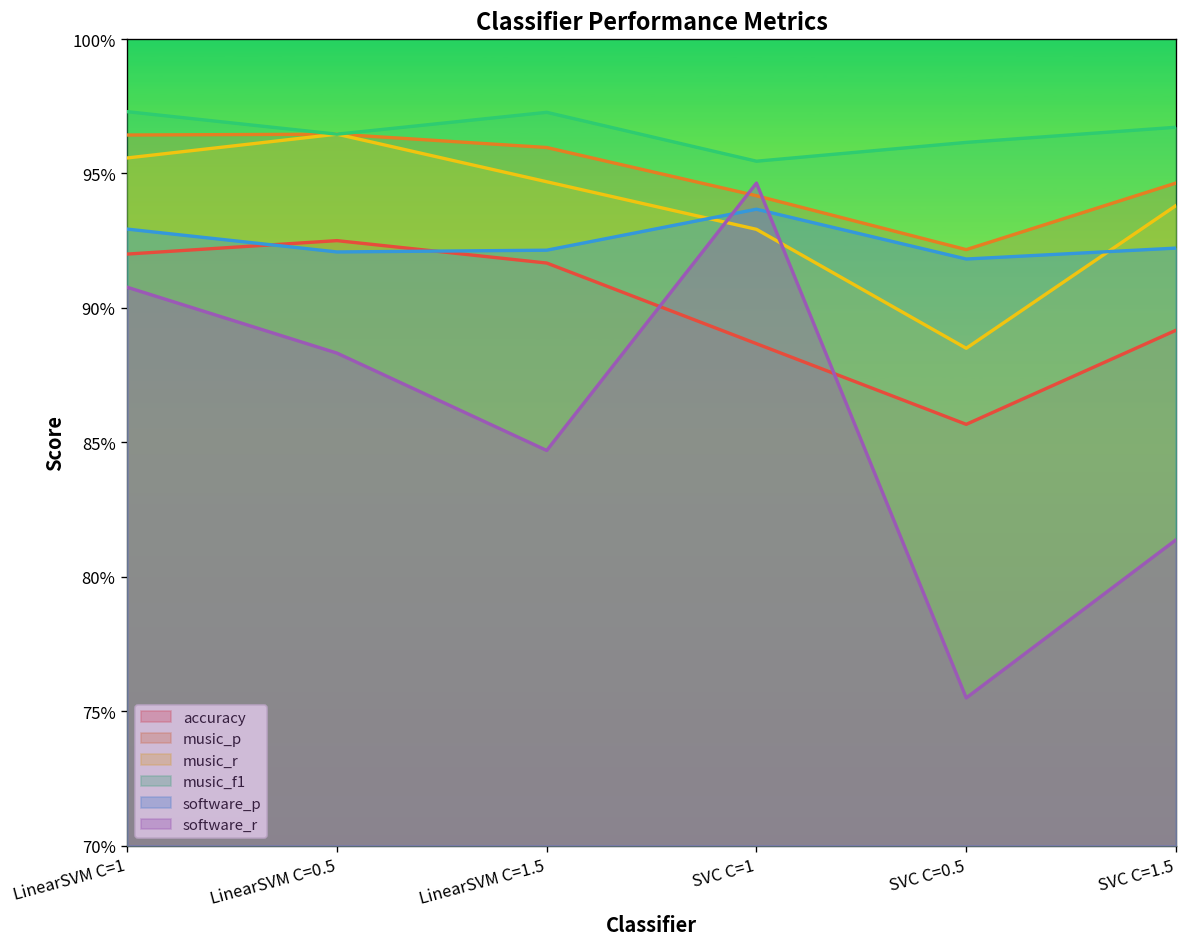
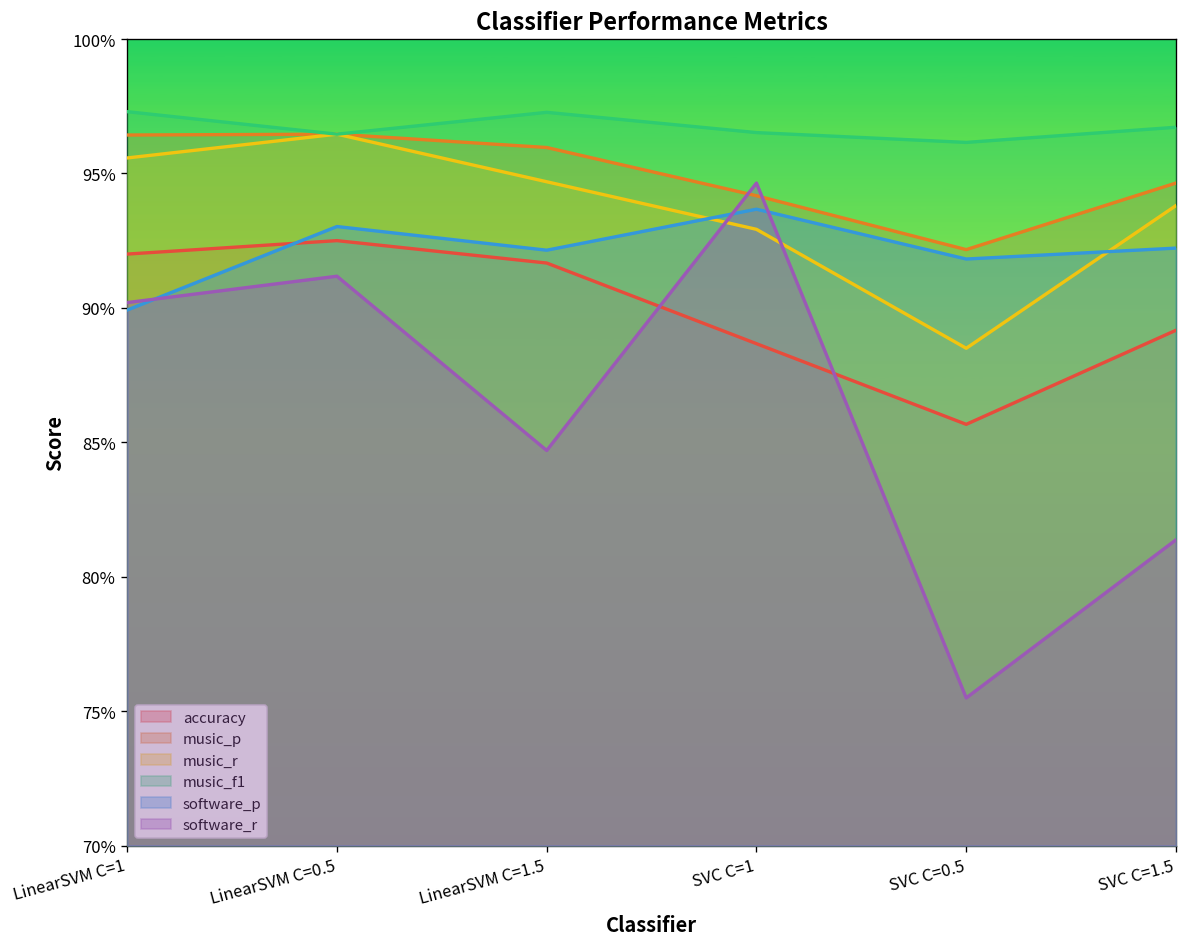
  {
    "music_f1": {
      "LinearSVM C=1": "97.3%",
      "LinearSVM C=1.5": "97.3%",
-     "SVC C=1": "95.5%",
+     "SVC C=1": "96.5%",
      "SVC C=0.5": "96.2%",
      "SVC C=1.5": "96.7%"
    },
    "software_p": {
-     "LinearSVM C=1": "92.9%",
-     "LinearSVM C=0.5": "92.1%",
+     "LinearSVM C=1": "89.9%",
+     "LinearSVM C=0.5": "93.0%",
      "LinearSVM C=1.5": "92.1%",
      "SVC C=1": "93.7%",
      "SVC C=0.5": "91.8%",
      "SVC C=1.5": "92.2%"
    },
    "software_r": {
-     "LinearSVM C=1": "90.8%",
-     "LinearSVM C=0.5": "88.3%",
+     "LinearSVM C=1": "90.2%",
+     "LinearSVM C=0.5": "91.2%",
      "LinearSVM C=1.5": "84.7%",
      "SVC C=1": "94.6%",
      "SVC C=0.5": "75.5%",
      "SVC C=1.5": "81.4%"
    }
  }
